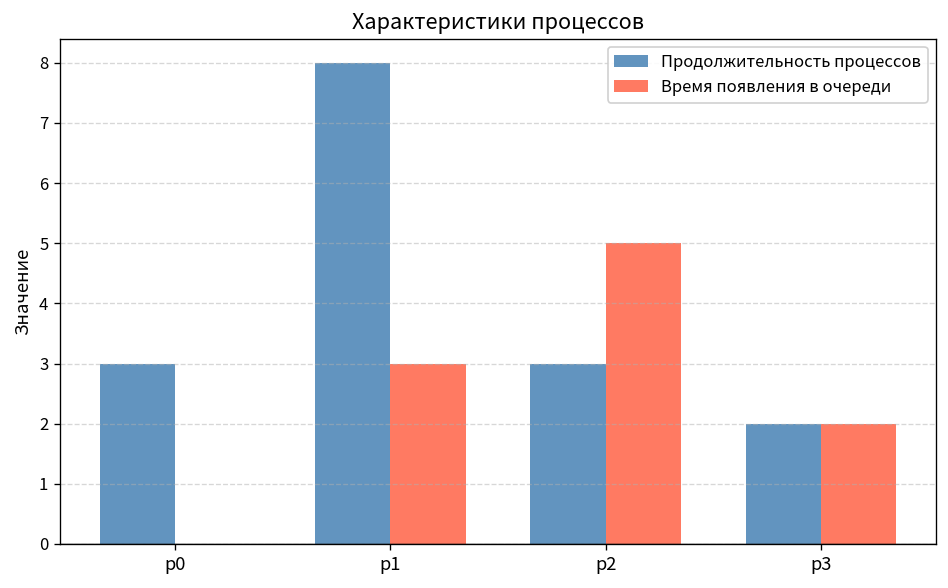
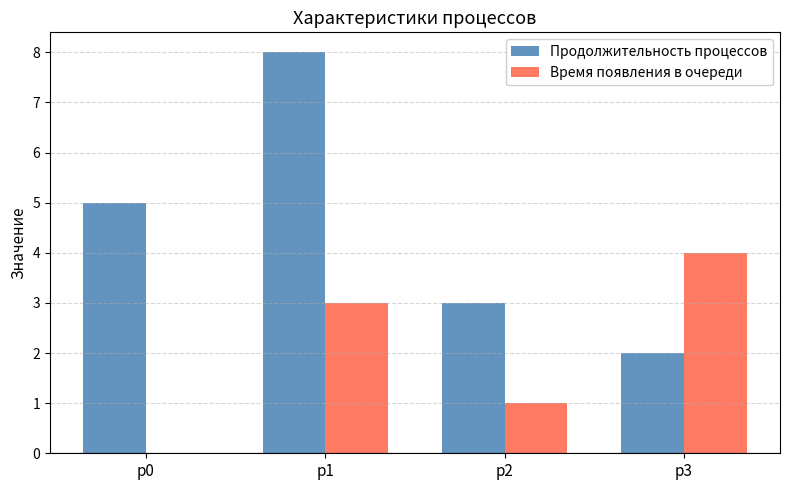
  {
    "Продолжительность процессов": {
-     "p0": 3,
+     "p0": 5,
      "p1": 8,
      "p2": 3,
      "p3": 2
    },
    "Время появления в очереди": {
      "p0": 0,
      "p1": 3,
-     "p2": 5,
-     "p3": 2
+     "p2": 1,
+     "p3": 4
    }
  }
